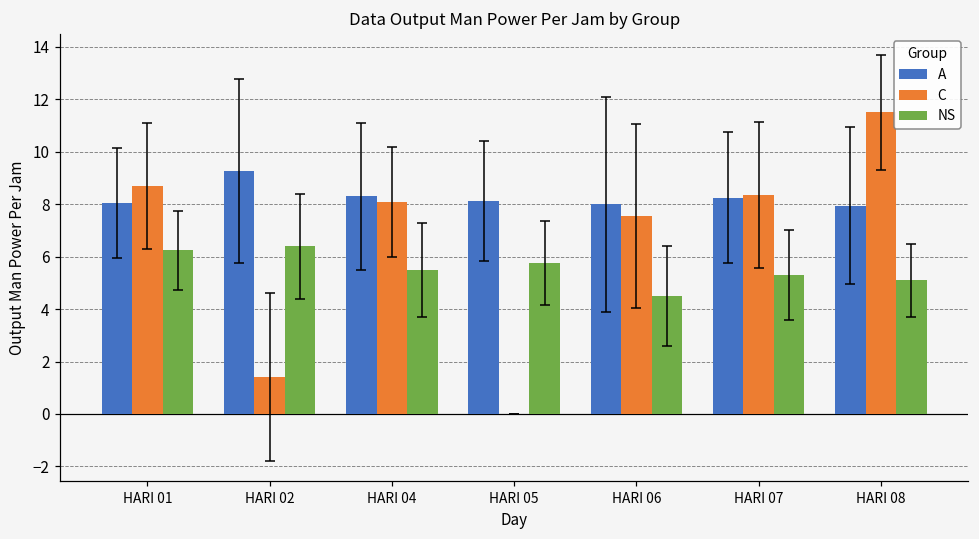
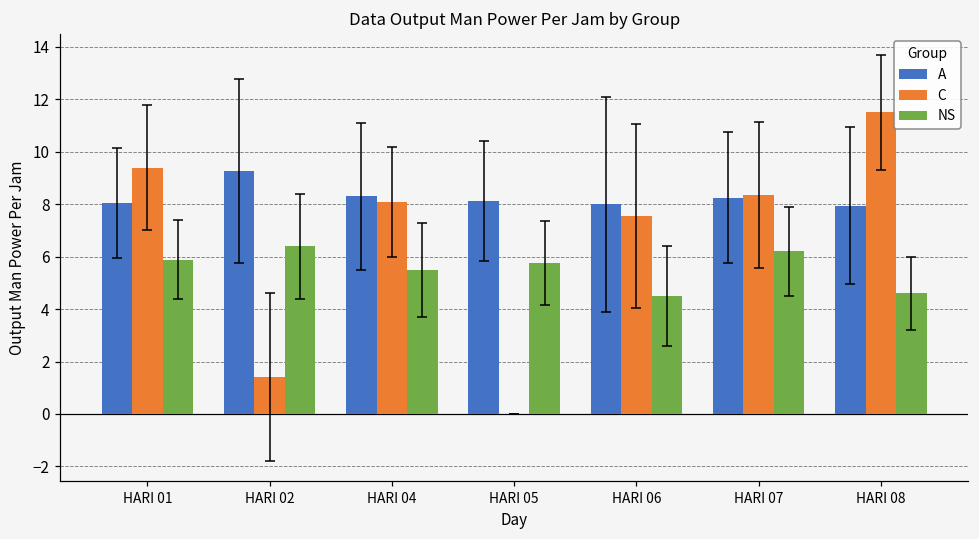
  {
    "C": {
-     "HARI 01": 8.7,
+     "HARI 01": 9.4,
      "HARI 02": 1.4,
      "HARI 04": 8.1,
      "HARI 05": 0.0,
      "HARI 06": 7.6,
      "HARI 07": 8.4,
      "HARI 08": 11.5
    },
    "NS": {
-     "HARI 01": 6.2,
+     "HARI 01": 5.9,
      "HARI 02": 6.4,
      "HARI 04": 5.5,
      "HARI 05": 5.8,
      "HARI 06": 4.5,
-     "HARI 07": 5.3,
-     "HARI 08": 5.1
+     "HARI 07": 6.2,
+     "HARI 08": 4.6
    }
  }
